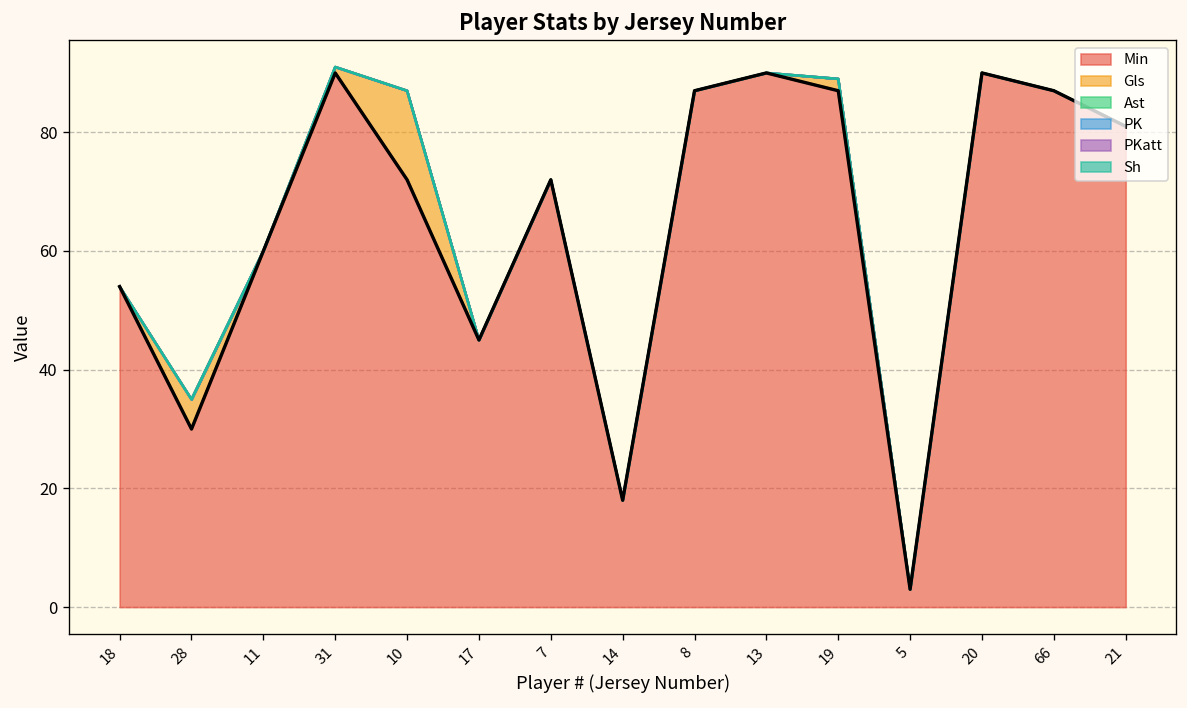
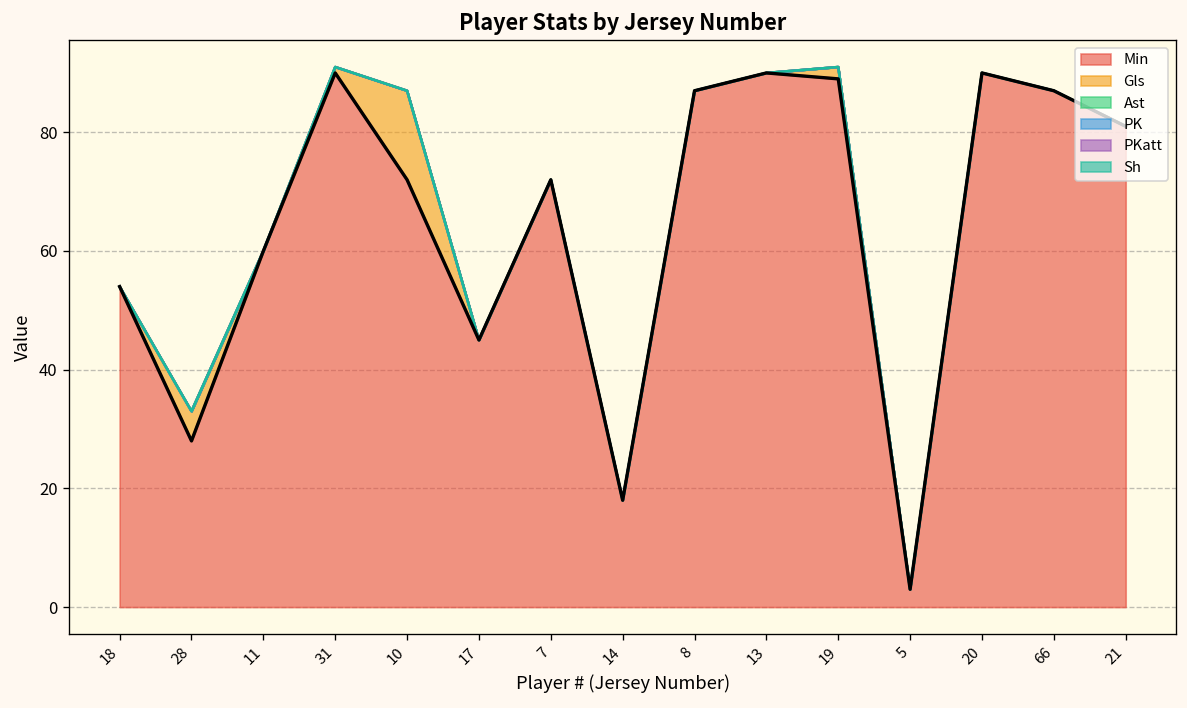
  {
    "Min": {
-     "28": 30,
+     "28": 28,
      "31": 90,
      "10": 72,
-     "19": 87
+     "19": 89
    }
  }
